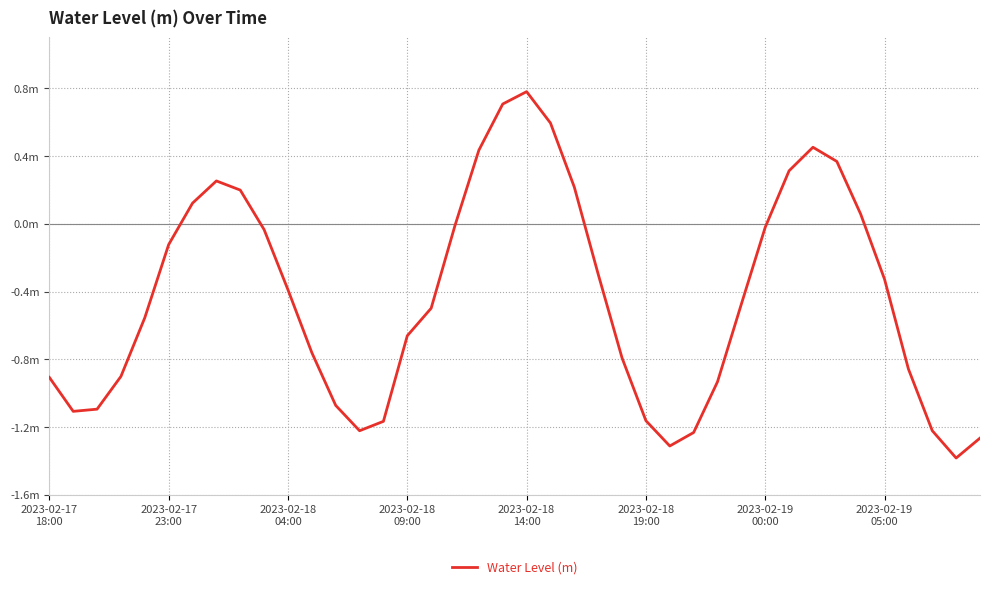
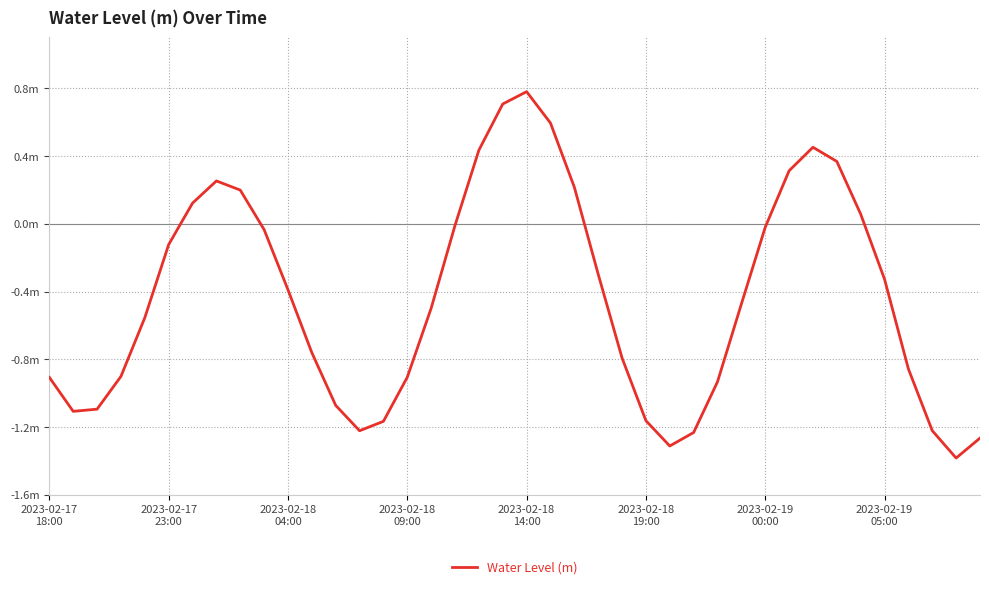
  {
    "2023-02-17 18:00": "-0.91m",
    "2023-02-17 23:00": "-0.12m",
    "2023-02-18 04:00": "-0.39m",
-   "2023-02-18 09:00": "-0.66m",
+   "2023-02-18 09:00": "-0.91m",
    "2023-02-18 14:00": "0.78m",
    "2023-02-18 19:00": "-1.16m",
    "2023-02-19 00:00": "-0.02m",
    "2023-02-19 05:00": "-0.33m"
  }
